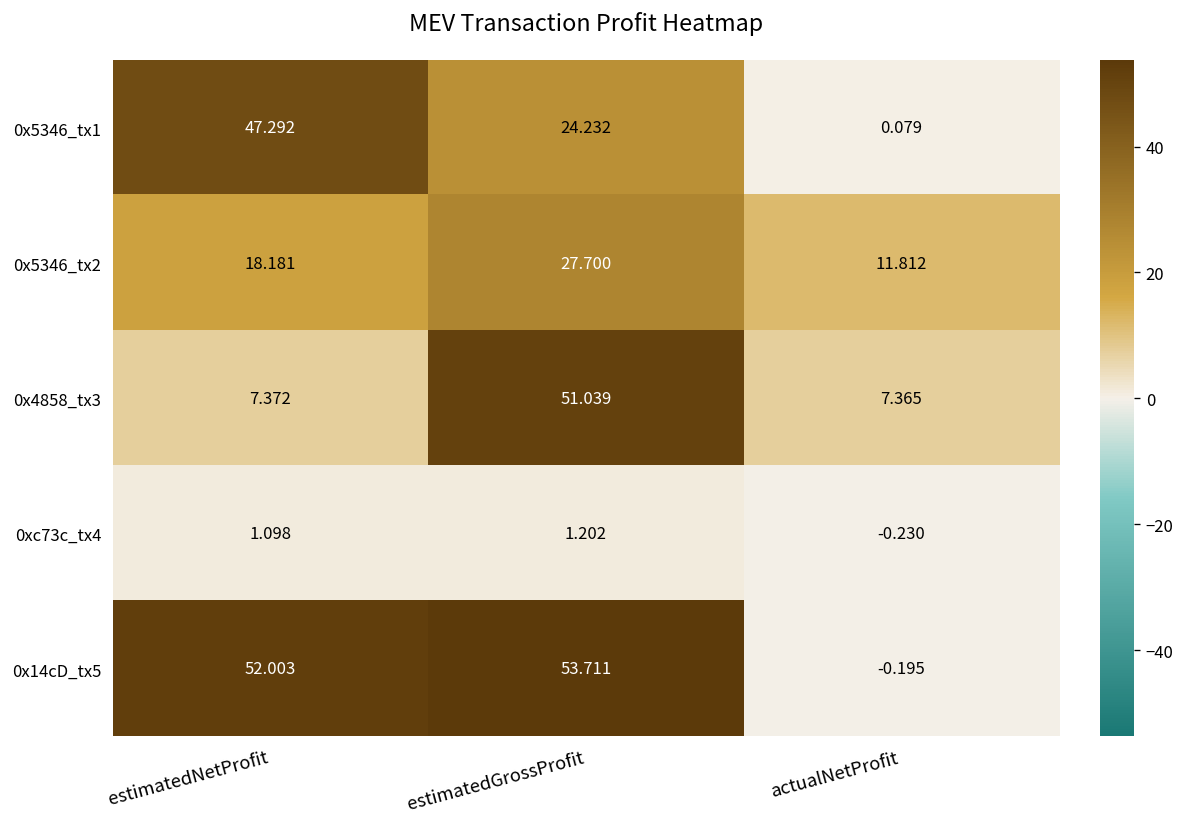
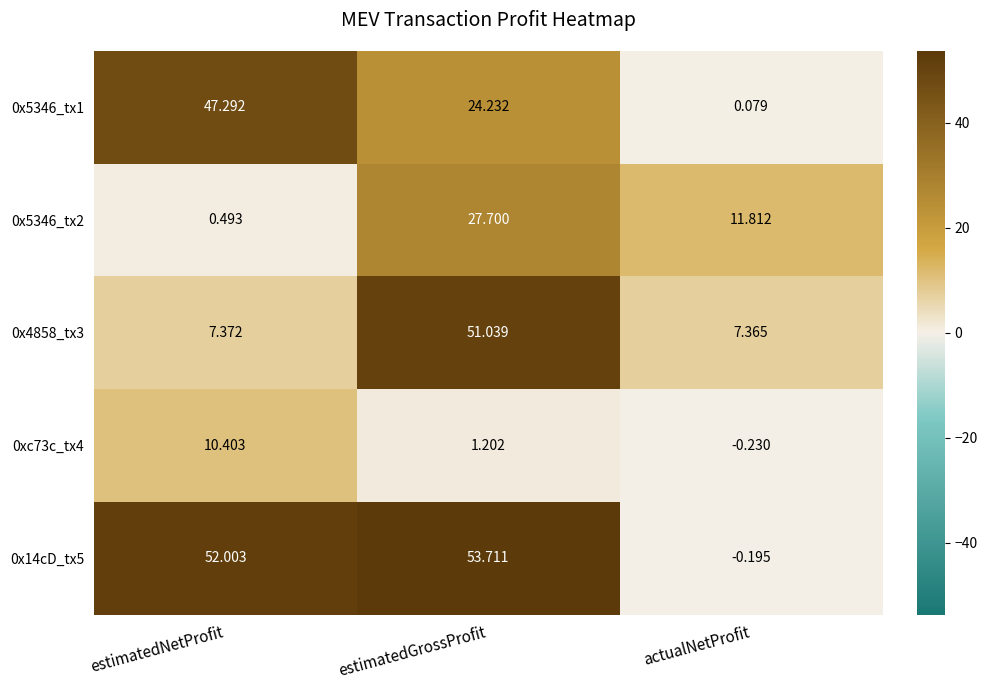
  {
    "0x5346_tx1": {
      "estimatedNetProfit": 47.292,
      "estimatedGrossProfit": 24.232,
      "actualNetProfit": 0.079
    },
    "0x5346_tx2": {
-     "estimatedNetProfit": 18.181,
+     "estimatedNetProfit": 0.493,
      "estimatedGrossProfit": 27.700,
      "actualNetProfit": 11.812
    },
    "0x4858_tx3": {
      "estimatedNetProfit": 7.372,
      "estimatedGrossProfit": 51.039,
      "actualNetProfit": 7.365
    },
    "0xc73c_tx4": {
-     "estimatedNetProfit": 1.098,
+     "estimatedNetProfit": 10.403,
      "estimatedGrossProfit": 1.202,
      "actualNetProfit": -0.230
    },
    "0x14cD_tx5": {
      "estimatedNetProfit": 52.003,
      "estimatedGrossProfit": 53.711,
      "actualNetProfit": -0.195
    }
  }
